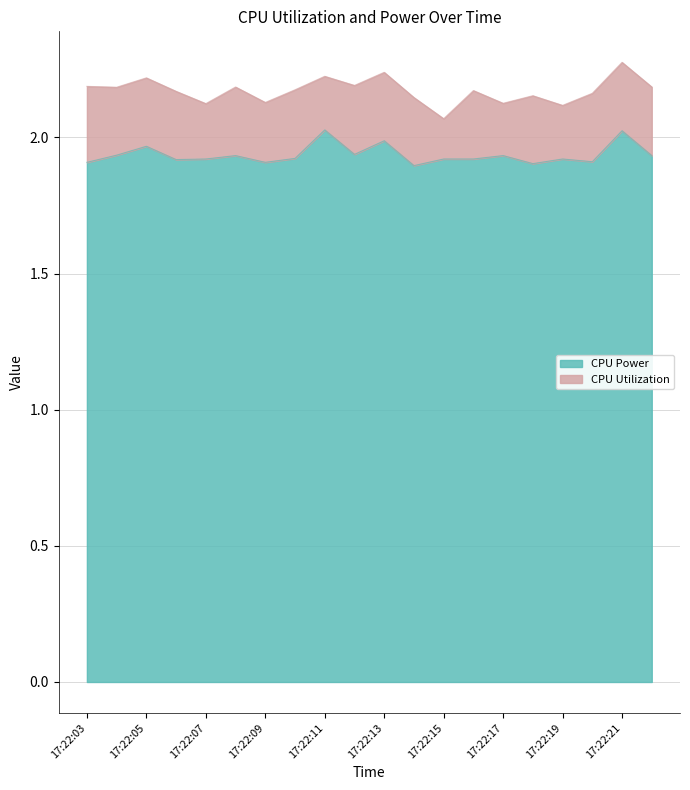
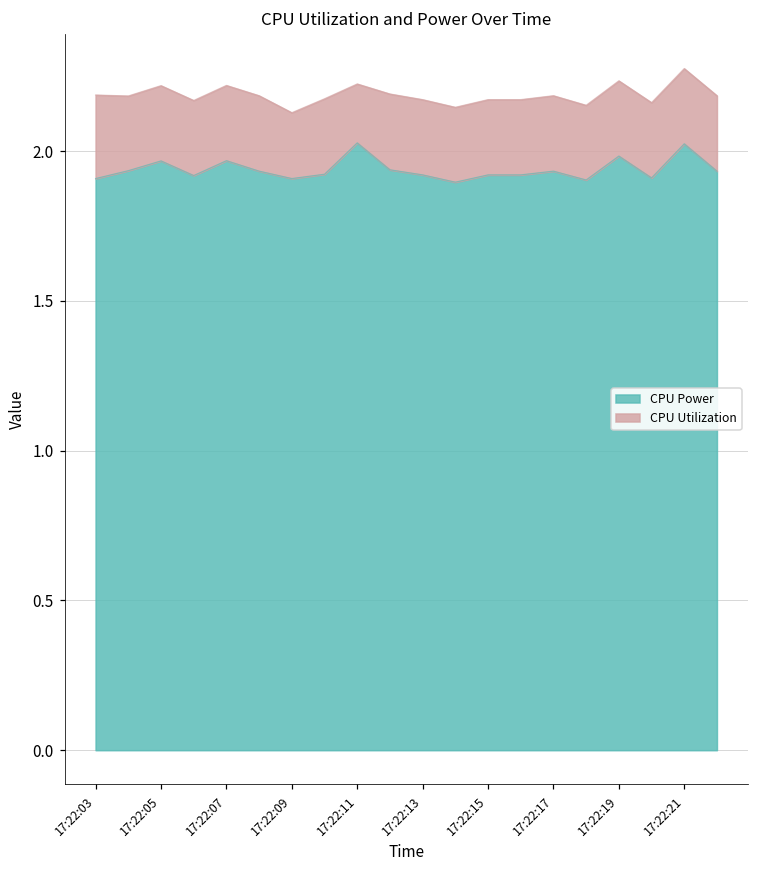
  {
    "CPU Power": {
      "17:22:03": 1.91,
      "17:22:05": 1.97,
-     "17:22:07": 1.92,
+     "17:22:07": 1.97,
      "17:22:09": 1.91,
      "17:22:11": 2.03,
-     "17:22:13": 1.99,
+     "17:22:13": 1.92,
      "17:22:15": 1.92,
      "17:22:17": 1.93,
-     "17:22:19": 1.92,
+     "17:22:19": 1.98,
      "17:22:21": 2.02
    },
    "CPU Utilization": {
      "17:22:03": 0.28,
      "17:22:05": 0.25,
-     "17:22:07": 0.20,
+     "17:22:07": 0.25,
      "17:22:09": 0.22,
      "17:22:11": 0.20,
      "17:22:13": 0.25,
-     "17:22:15": 0.15,
-     "17:22:17": 0.19,
-     "17:22:19": 0.20,
+     "17:22:15": 0.25,
+     "17:22:17": 0.25,
+     "17:22:19": 0.25,
      "17:22:21": 0.25
    }
  }
